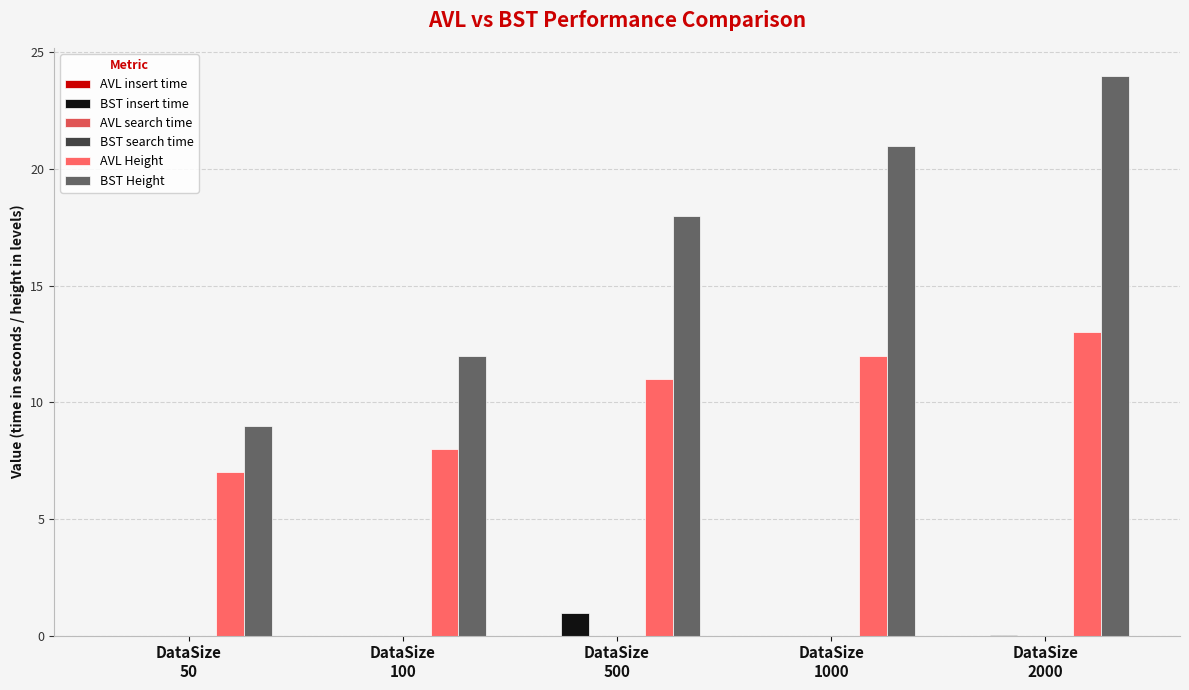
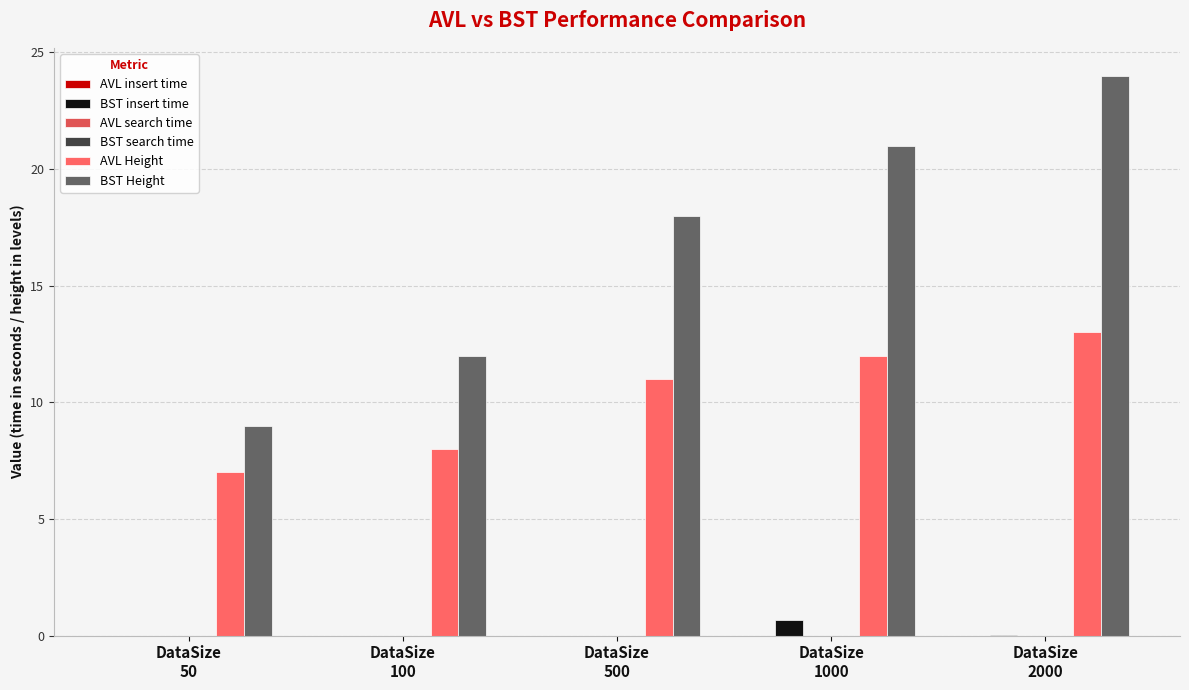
  {
    "BST insert time": {
-     "DataSize 500": 1.0,
-     "DataSize 1000": 0.0
+     "DataSize 500": 0.0,
+     "DataSize 1000": 0.7
    }
  }
